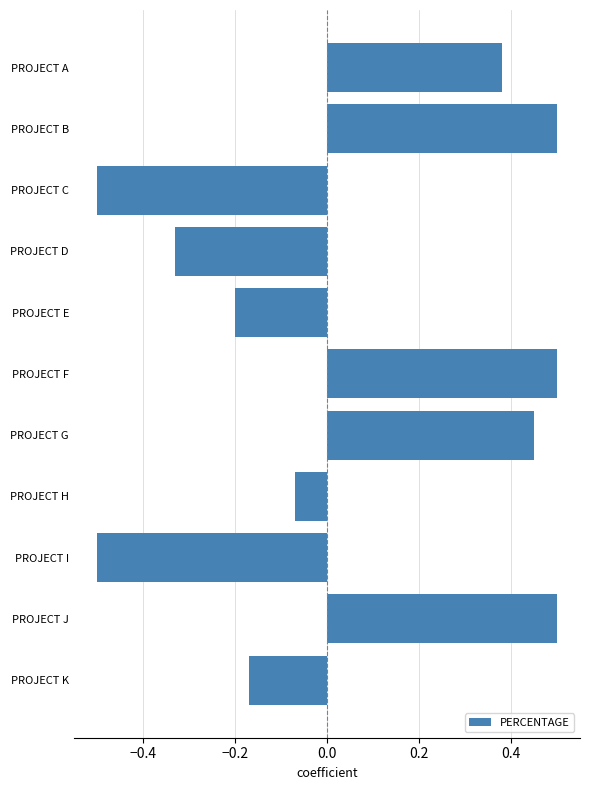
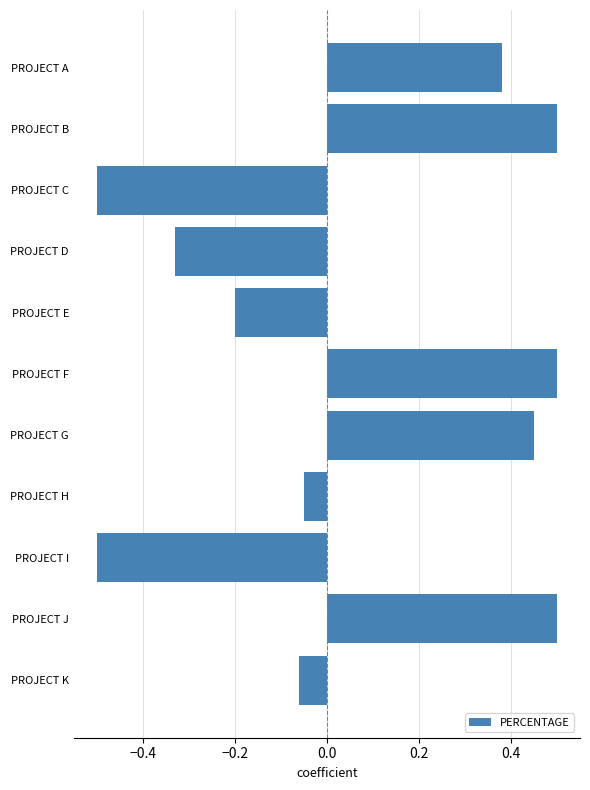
  {
    "PROJECT A": 0.38,
    "PROJECT B": 0.50,
    "PROJECT C": -0.50,
    "PROJECT D": -0.33,
    "PROJECT E": -0.20,
    "PROJECT F": 0.50,
    "PROJECT G": 0.45,
-   "PROJECT H": -0.07,
+   "PROJECT H": -0.05,
    "PROJECT I": -0.50,
    "PROJECT J": 0.50,
-   "PROJECT K": -0.17
+   "PROJECT K": -0.06
  }
